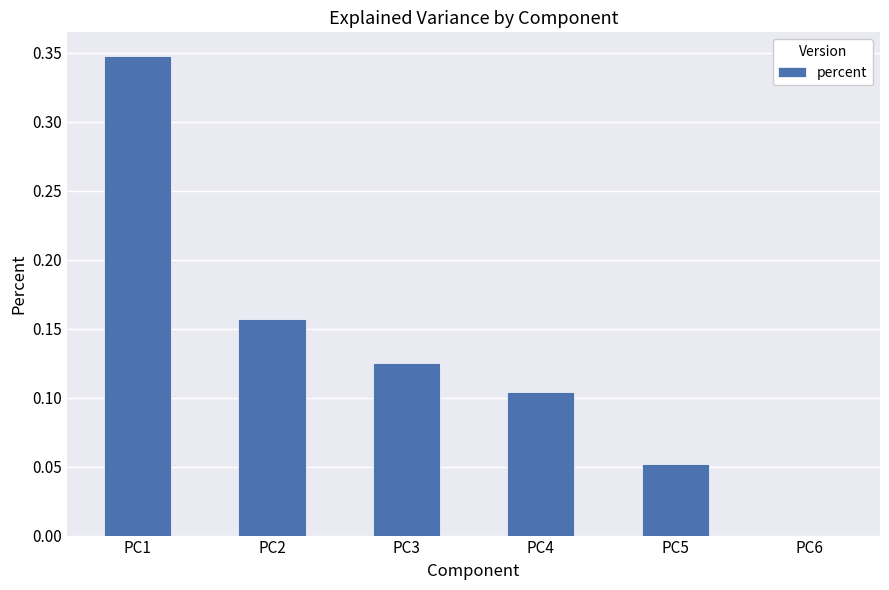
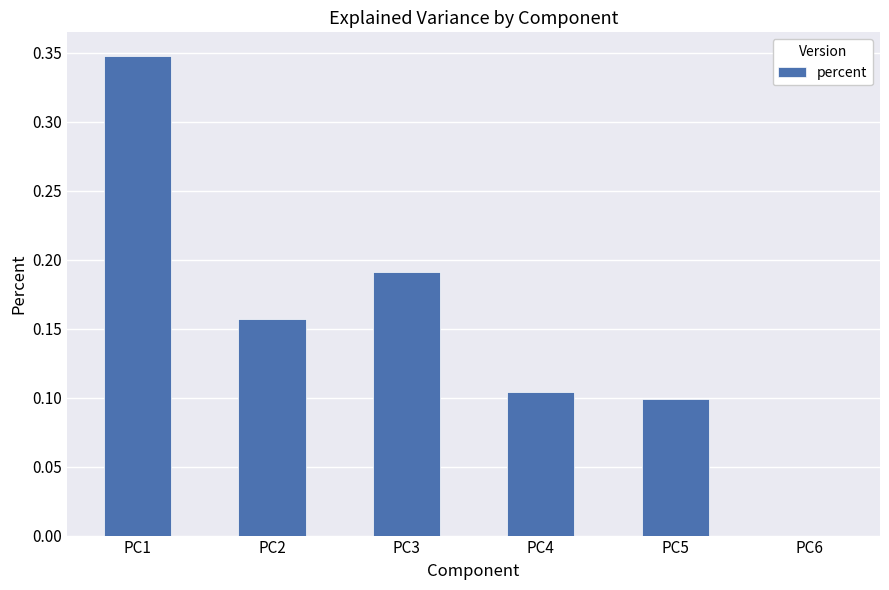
  {
    "PC1": 0.347,
    "PC2": 0.157,
-   "PC3": 0.125,
+   "PC3": 0.191,
    "PC4": 0.104,
-   "PC5": 0.052
+   "PC5": 0.099
  }
